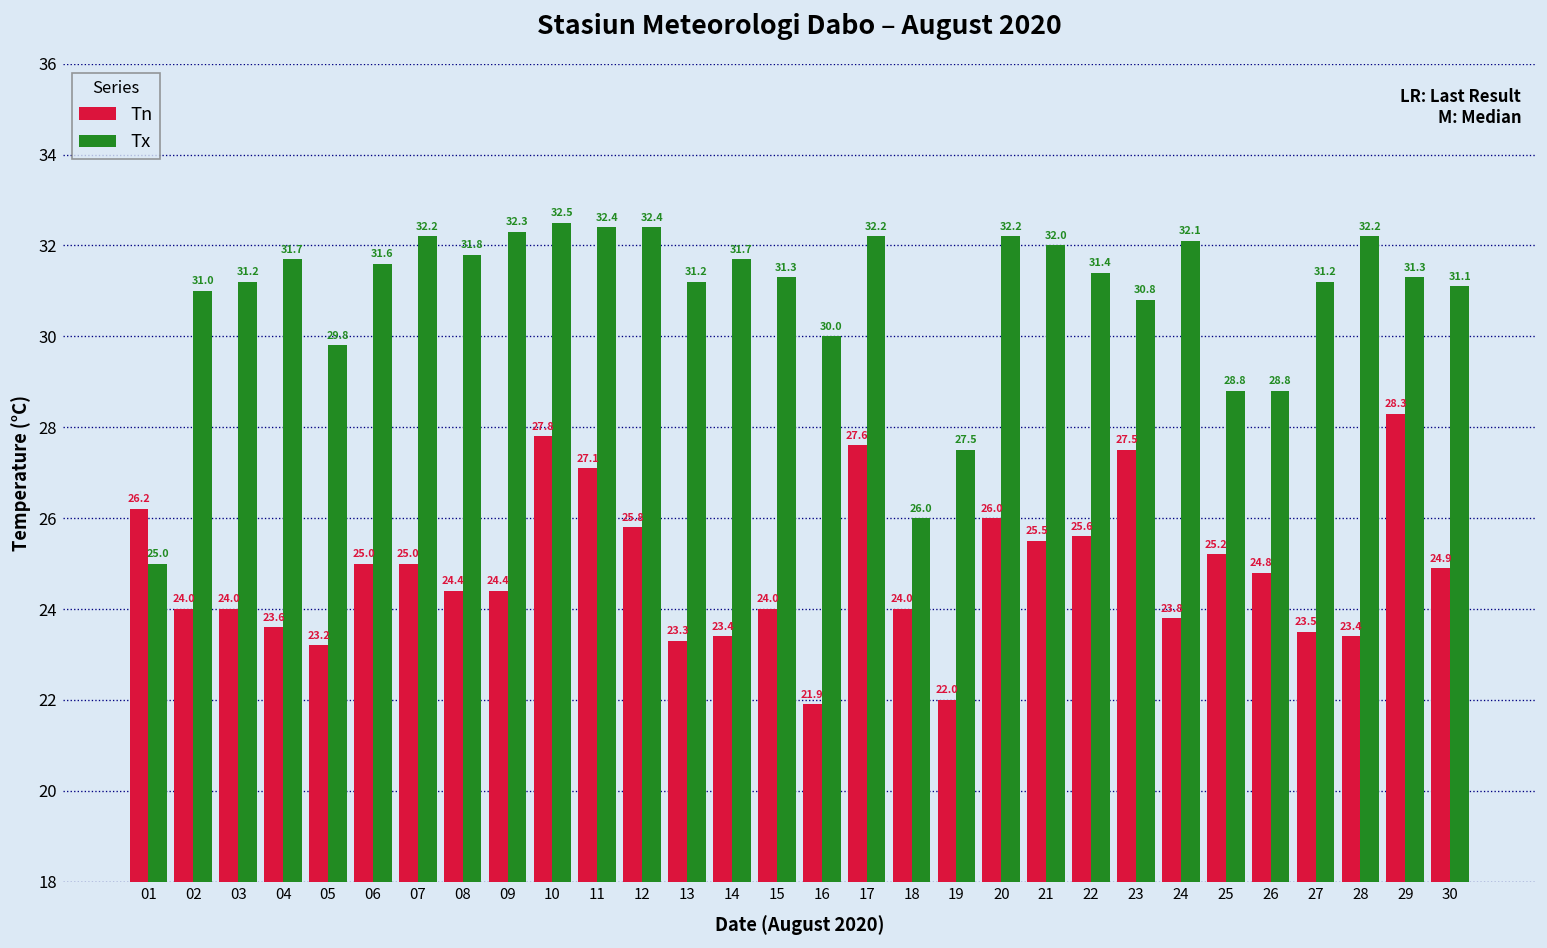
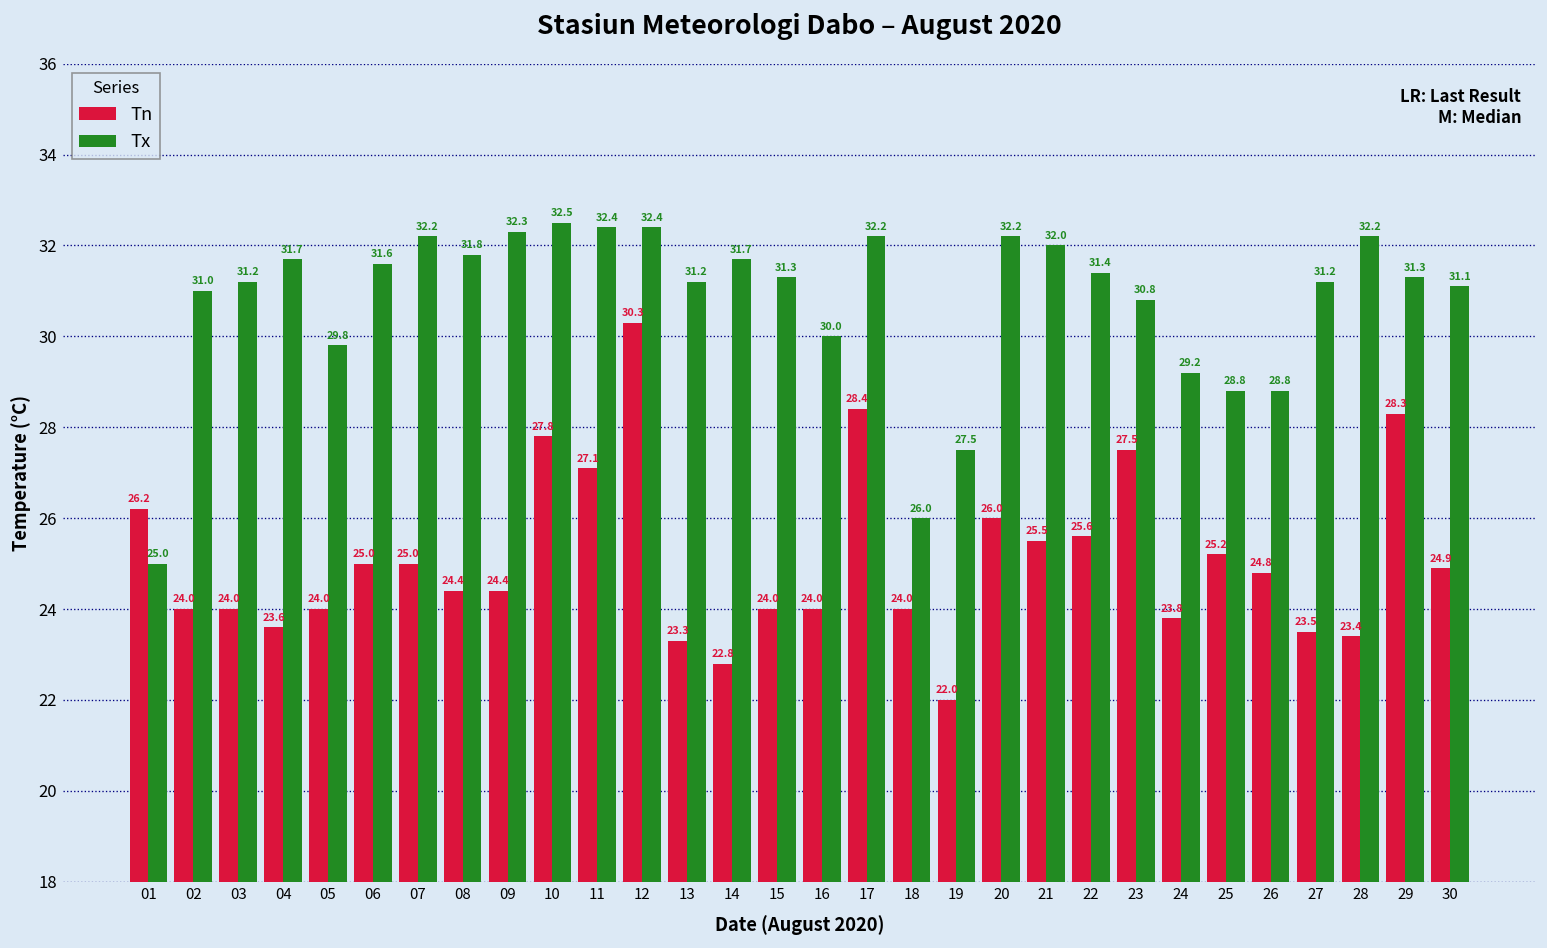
  {
    "Tn": {
      "01": 26.2,
      "02": 24.0,
      "03": 24.0,
      "04": 23.6,
-     "05": 23.2,
+     "05": 24.0,
      "06": 25.0,
      "07": 25.0,
      "08": 24.4,
      "09": 24.4,
      "10": 27.8,
      "11": 27.1,
-     "12": 25.8,
+     "12": 30.3,
      "13": 23.3,
-     "14": 23.4,
+     "14": 22.8,
      "15": 24.0,
-     "16": 21.9,
-     "17": 27.6,
+     "16": 24.0,
+     "17": 28.4,
      "18": 24.0,
      "19": 22.0,
      "20": 26.0,
      "21": 25.5,
      "22": 25.6,
      "23": 27.5,
      "24": 23.8,
      "25": 25.2,
      "26": 24.8,
      "27": 23.5,
      "28": 23.4,
      "29": 28.3,
      "30": 24.9
    },
    "Tx": {
      "01": 25.0,
      "02": 31.0,
      "03": 31.2,
      "04": 31.7,
      "05": 29.8,
      "06": 31.6,
      "07": 32.2,
      "08": 31.8,
      "09": 32.3,
      "10": 32.5,
      "11": 32.4,
      "12": 32.4,
      "13": 31.2,
      "14": 31.7,
      "15": 31.3,
      "16": 30.0,
      "17": 32.2,
      "18": 26.0,
      "19": 27.5,
      "20": 32.2,
      "21": 32.0,
      "22": 31.4,
      "23": 30.8,
-     "24": 32.1,
+     "24": 29.2,
      "25": 28.8,
      "26": 28.8,
      "27": 31.2,
      "28": 32.2,
      "29": 31.3,
      "30": 31.1
    }
  }
